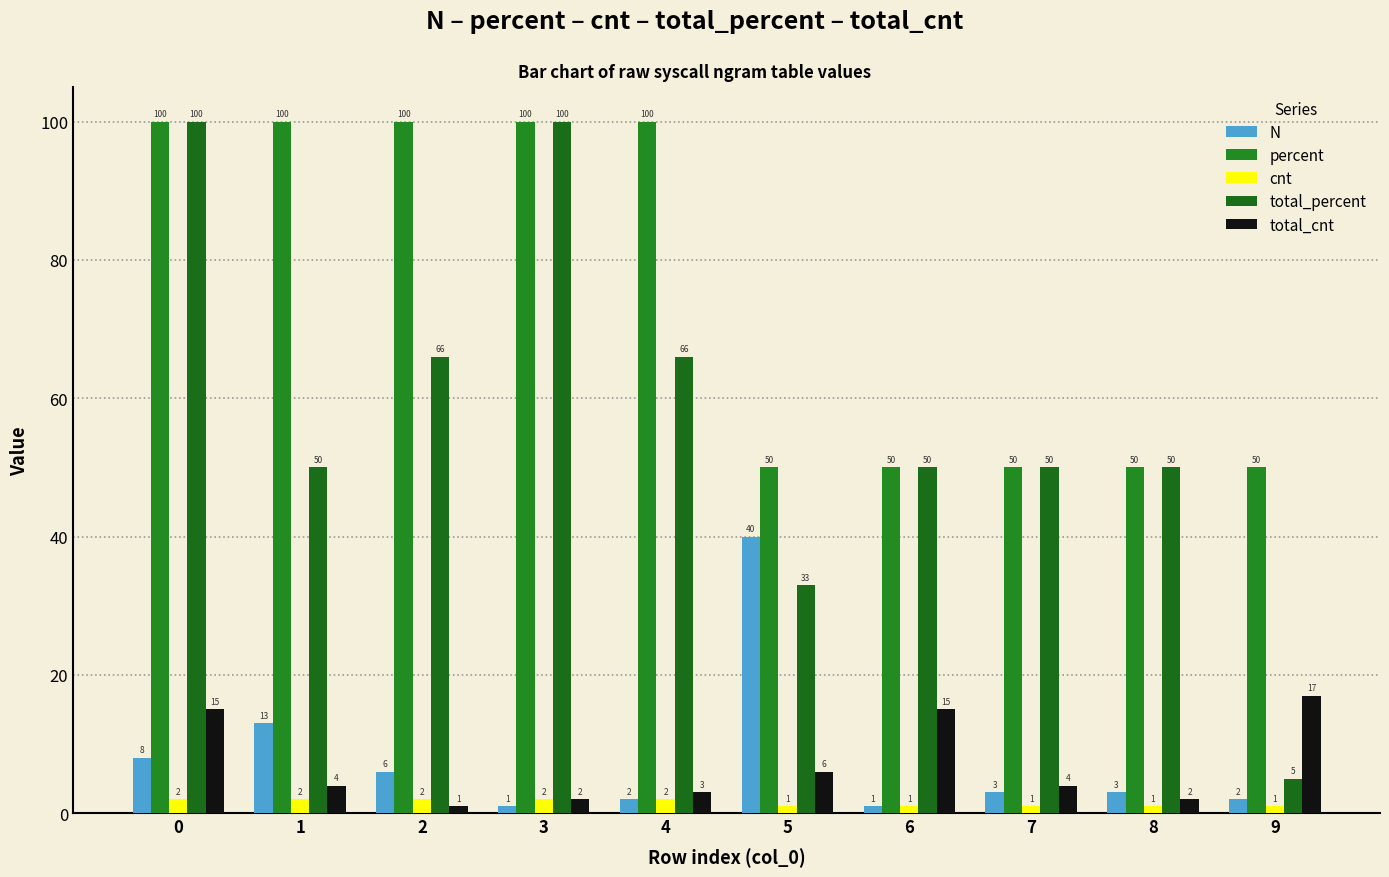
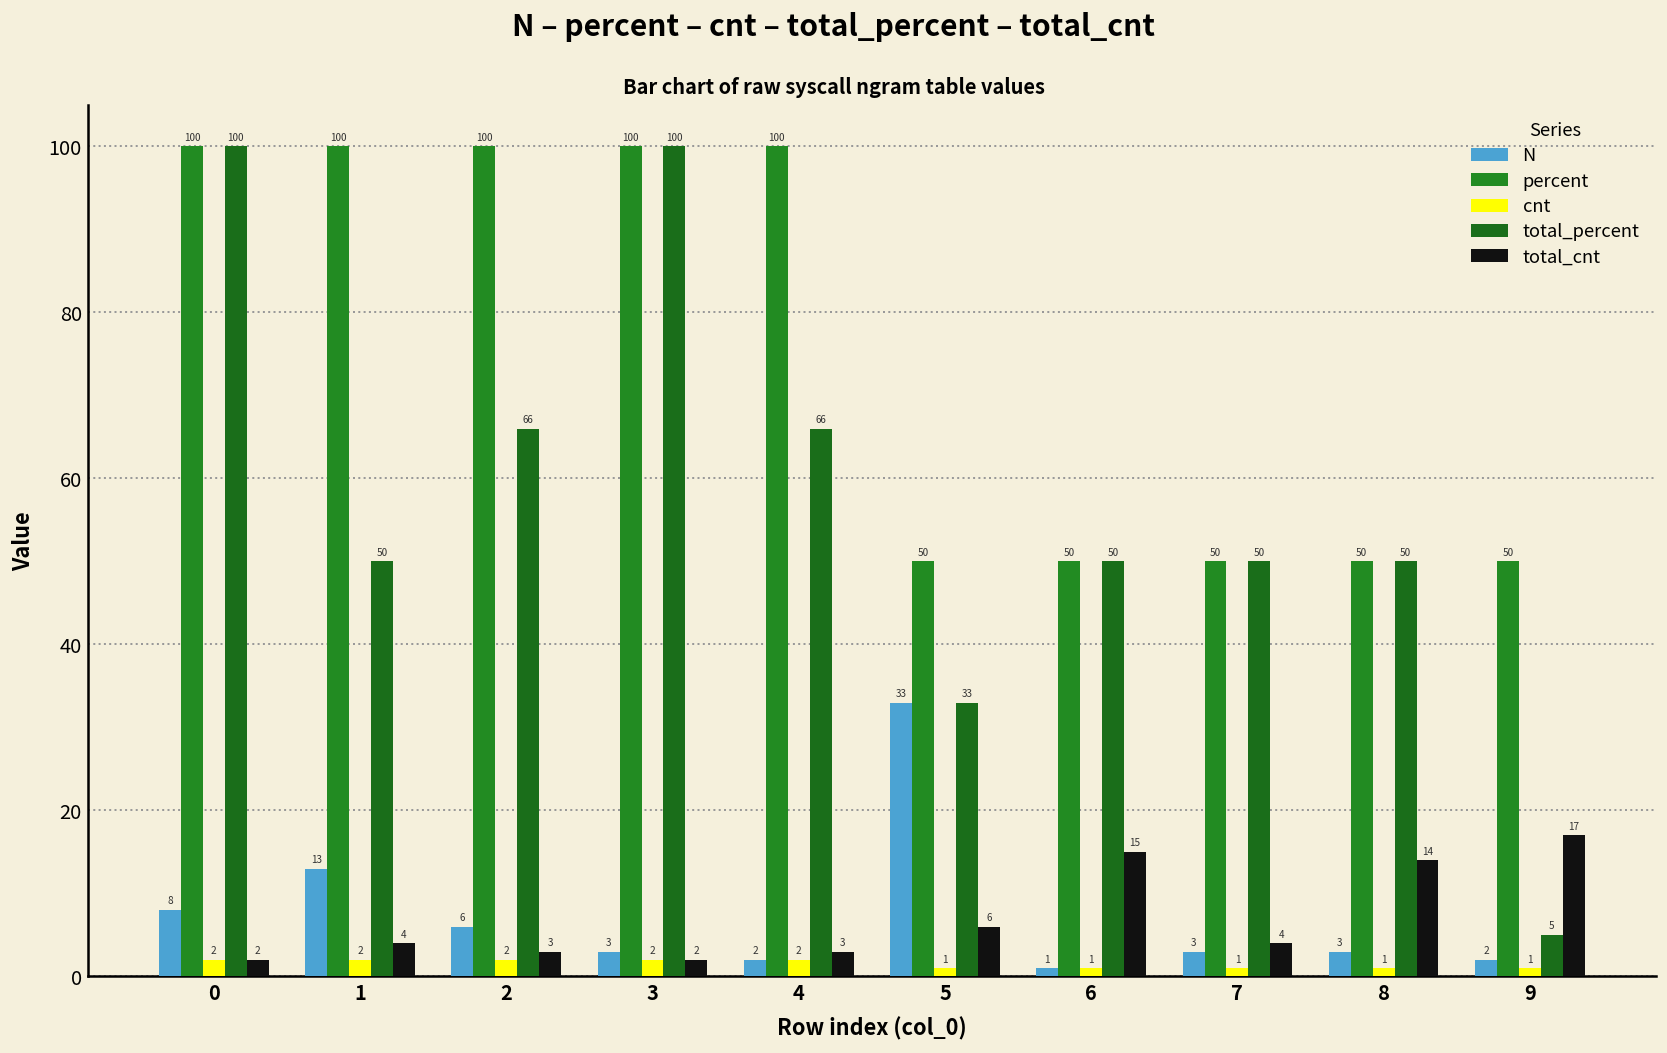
  {
    "N": {
      "0": 8,
      "1": 13,
      "2": 6,
-     "3": 1,
+     "3": 3,
      "4": 2,
-     "5": 40,
+     "5": 33,
      "6": 1,
      "7": 3,
      "8": 3,
      "9": 2
    },
    "cnt": {
      "0": 2,
      "1": 2,
      "2": 2,
      "3": 2,
      "4": 2,
      "5": 1,
      "6": 1,
      "7": 1,
      "8": 1,
      "9": 1
    },
    "total_cnt": {
-     "0": 15,
+     "0": 2,
      "1": 4,
-     "2": 1,
+     "2": 3,
      "3": 2,
      "4": 3,
      "5": 6,
      "6": 15,
      "7": 4,
-     "8": 2,
+     "8": 14,
      "9": 17
    }
  }
